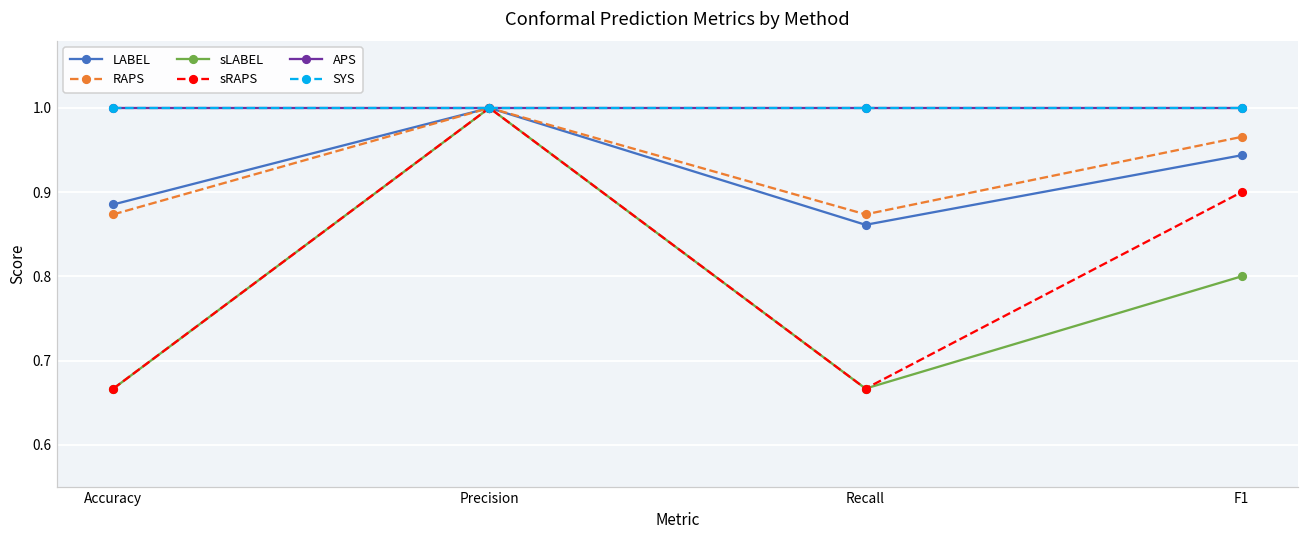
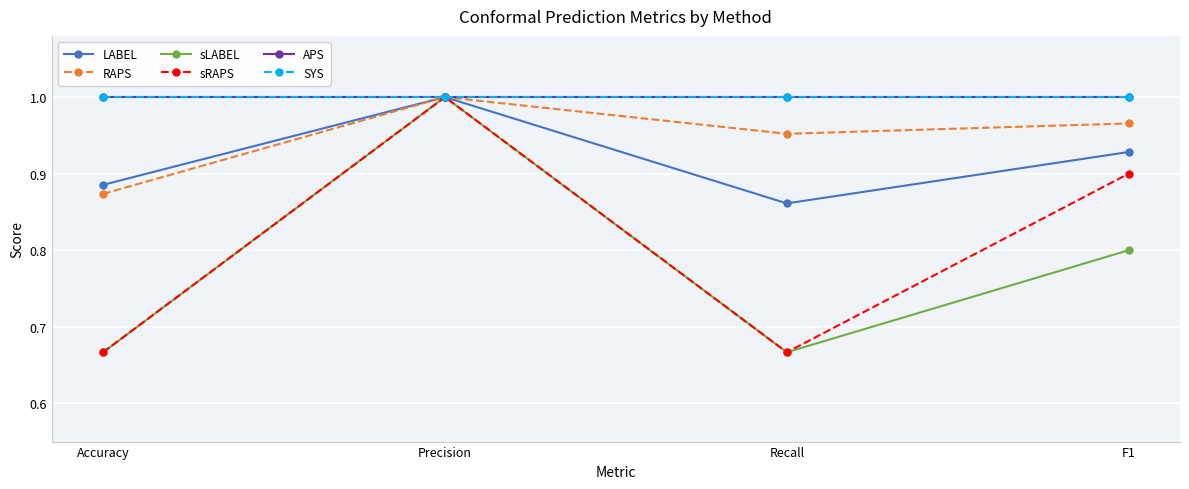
  {
    "LABEL": {
      "Accuracy": 0.89,
      "Recall": 0.86,
-     "F1": 0.94
+     "F1": 0.93
    },
    "RAPS": {
      "Accuracy": 0.87,
-     "Recall": 0.87,
+     "Recall": 0.95,
      "F1": 0.97
    },
    "sLABEL": {
      "F1": 0.80
    },
    "sRAPS": {
      "F1": 0.90
    },
    "SYS": {
      "Accuracy": 1.00,
      "Recall": 1.00,
      "F1": 1.00
    }
  }
